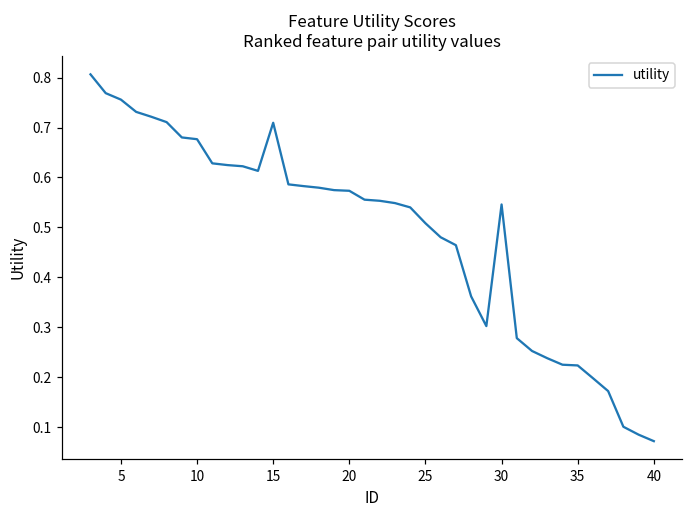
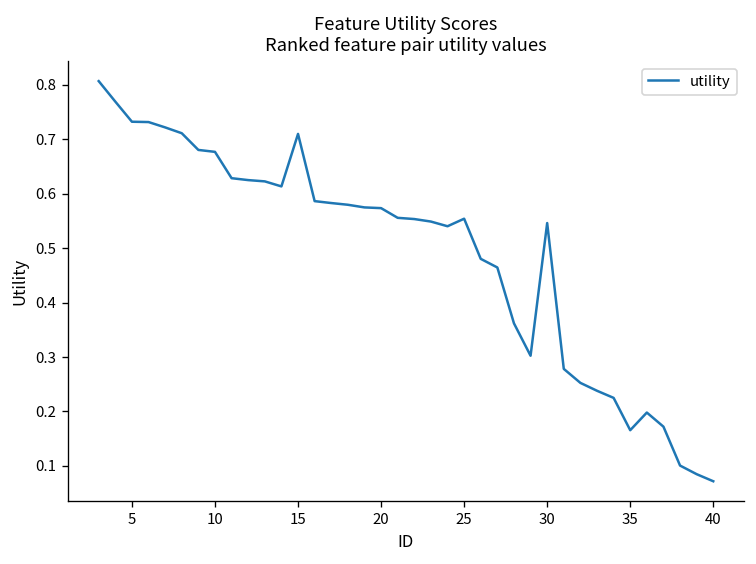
  {
-   "5": 0.76,
+   "5": 0.73,
    "10": 0.68,
    "15": 0.71,
    "20": 0.57,
-   "25": 0.51,
+   "25": 0.55,
    "30": 0.55,
-   "35": 0.22,
+   "35": 0.17,
    "40": 0.07
  }
